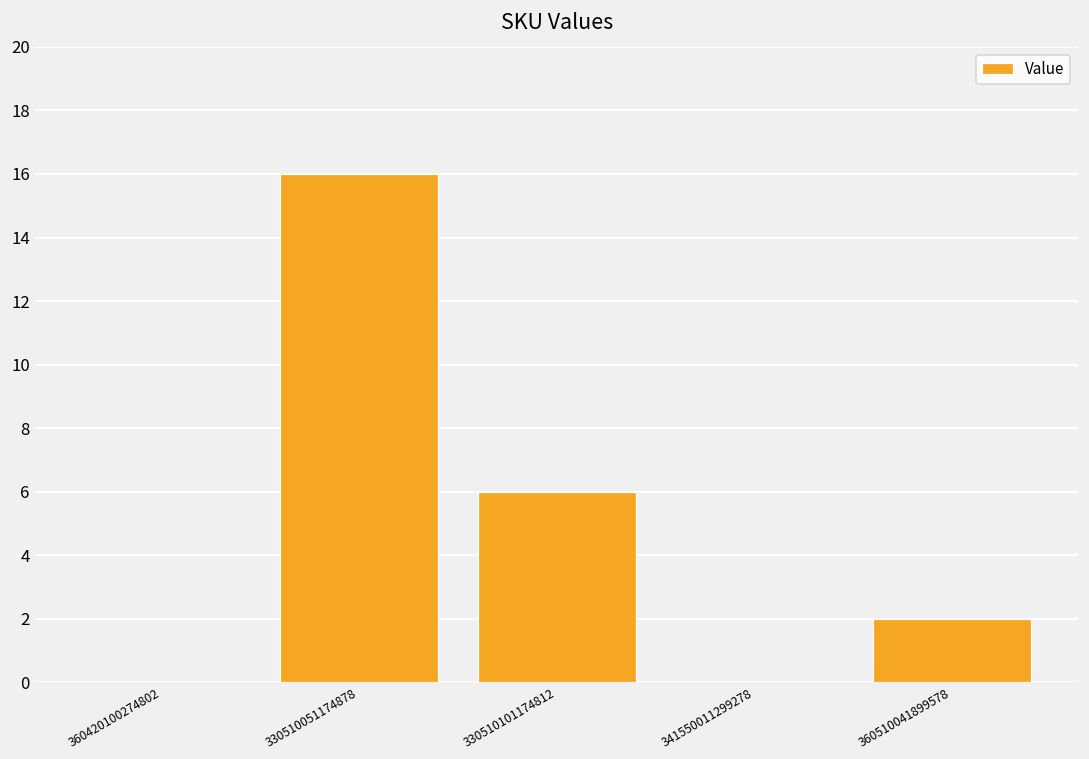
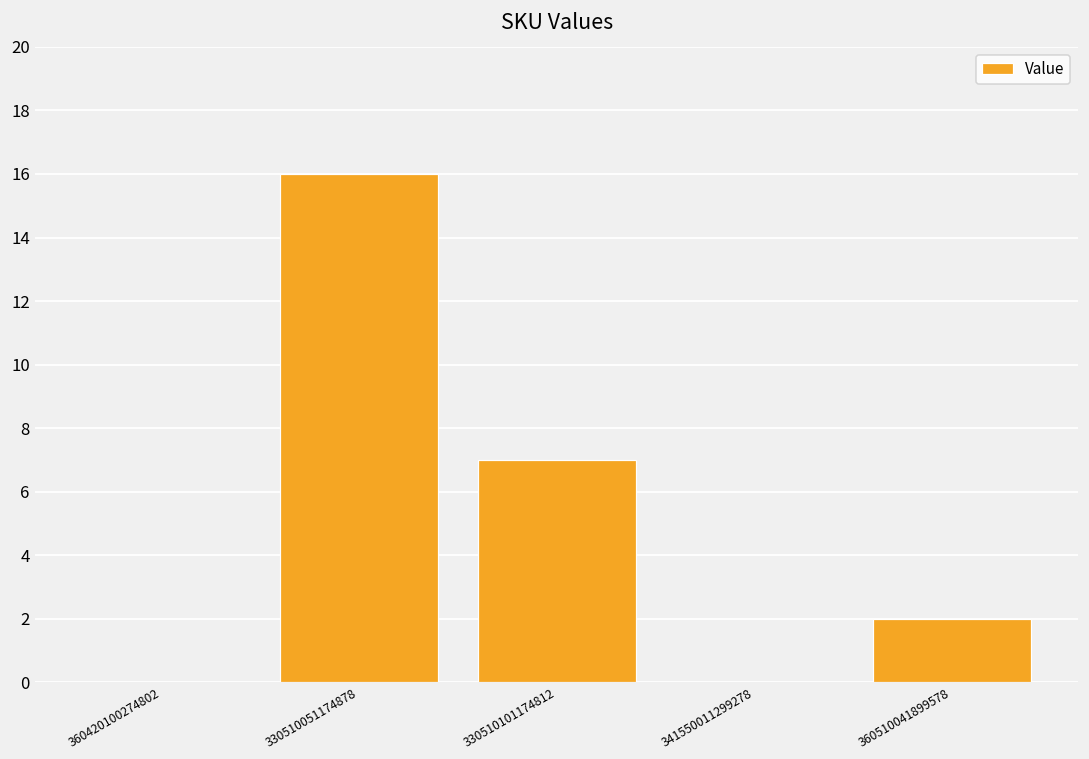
  {
    "360420100274802": 0,
    "330510051174878": 16,
-   "330510101174812": 6,
+   "330510101174812": 7,
    "341550011299278": 0,
    "360510041899578": 2
  }
